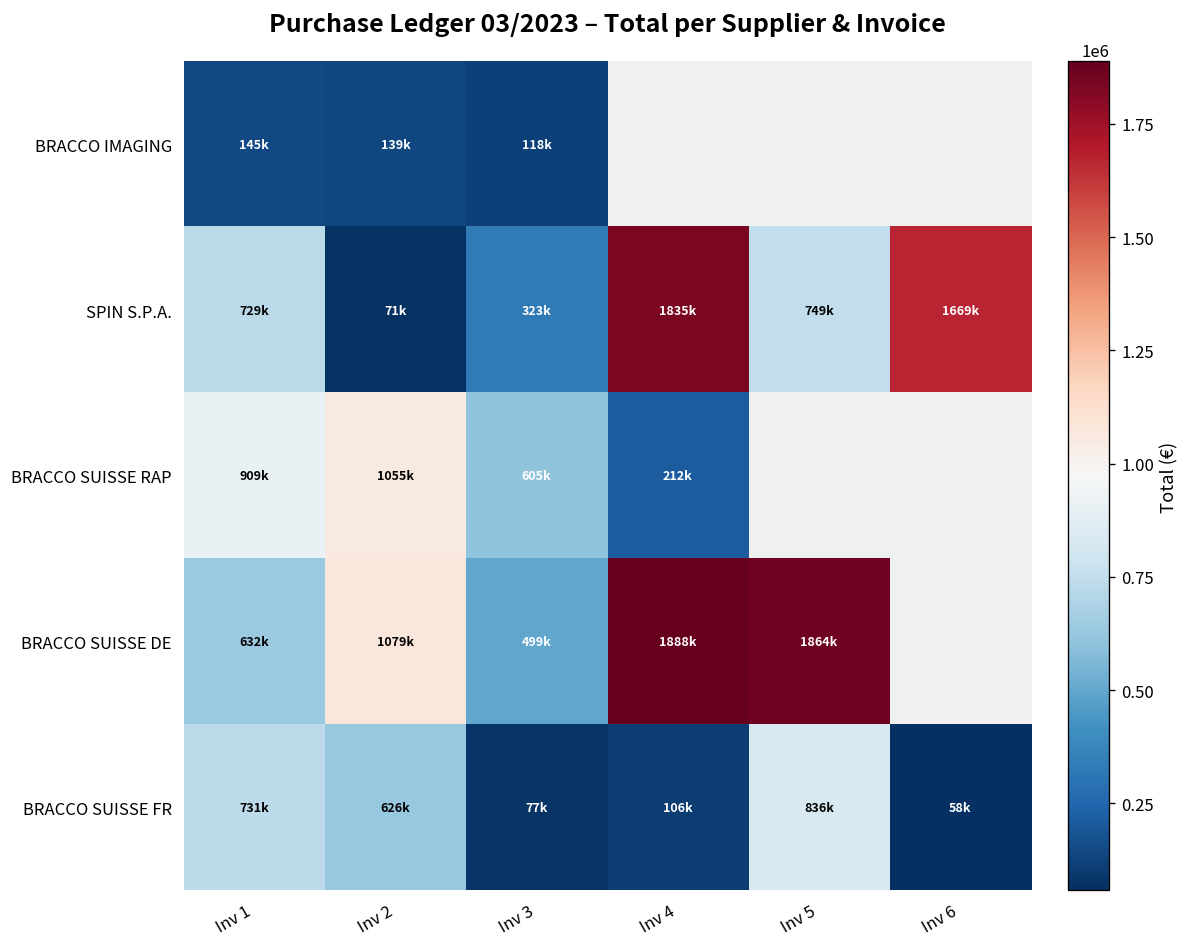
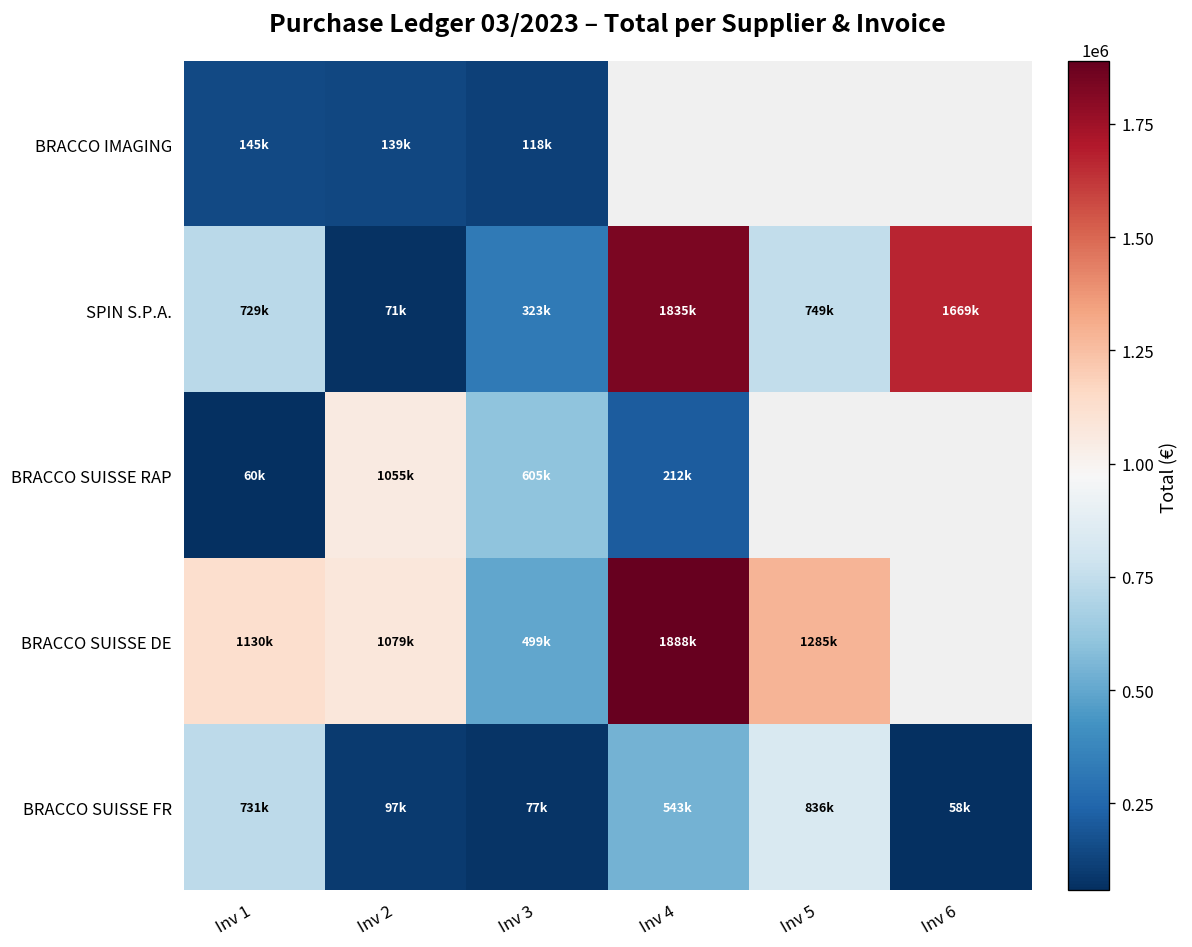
  {
    "BRACCO IMAGING": {
      "Inv 1": "145k",
      "Inv 2": "139k",
      "Inv 3": "118k"
    },
    "SPIN S.P.A.": {
      "Inv 1": "729k",
      "Inv 2": "71k",
      "Inv 3": "323k",
      "Inv 4": "1835k",
      "Inv 5": "749k",
      "Inv 6": "1669k"
    },
    "BRACCO SUISSE RAP": {
-     "Inv 1": "909k",
+     "Inv 1": "60k",
      "Inv 2": "1055k",
      "Inv 3": "605k",
      "Inv 4": "212k"
    },
    "BRACCO SUISSE DE": {
-     "Inv 1": "632k",
+     "Inv 1": "1130k",
      "Inv 2": "1079k",
      "Inv 3": "499k",
      "Inv 4": "1888k",
-     "Inv 5": "1864k"
+     "Inv 5": "1285k"
    },
    "BRACCO SUISSE FR": {
      "Inv 1": "731k",
-     "Inv 2": "626k",
+     "Inv 2": "97k",
      "Inv 3": "77k",
-     "Inv 4": "106k",
+     "Inv 4": "543k",
      "Inv 5": "836k",
      "Inv 6": "58k"
    }
  }
